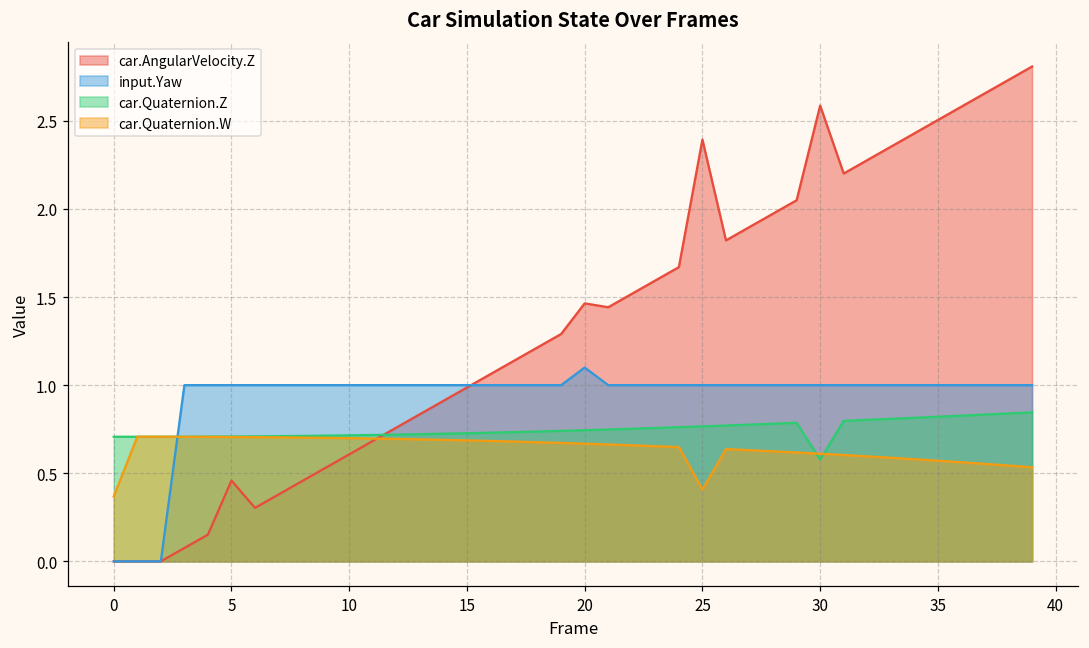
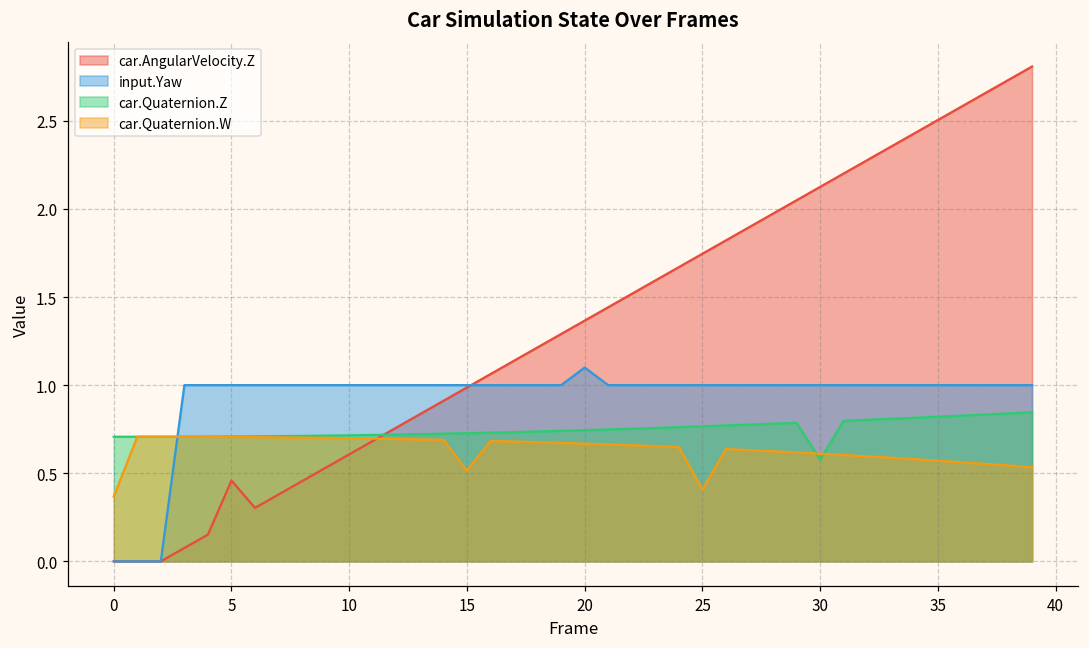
  {
    "car.AngularVelocity.Z": {
      "5": 0.46,
      "10": 0.61,
-     "20": 1.46,
-     "25": 2.39,
-     "30": 2.59,
+     "20": 1.37,
+     "25": 1.75,
+     "30": 2.13,
      "35": 2.50
    },
    "input.Yaw": {
      "5": 1.00,
      "10": 1.00,
      "20": 1.10,
      "25": 1.00,
      "30": 1.00,
      "35": 1.00
    },
    "car.Quaternion.Z": {
      "0": 0.71,
      "10": 0.72,
      "15": 0.73,
      "20": 0.74,
      "25": 0.77,
      "30": 0.58,
      "35": 0.82
    },
    "car.Quaternion.W": {
      "0": 0.37,
      "10": 0.70,
-     "15": 0.69,
+     "15": 0.51,
      "20": 0.67,
      "25": 0.41,
      "30": 0.61,
      "35": 0.57
    }
  }
